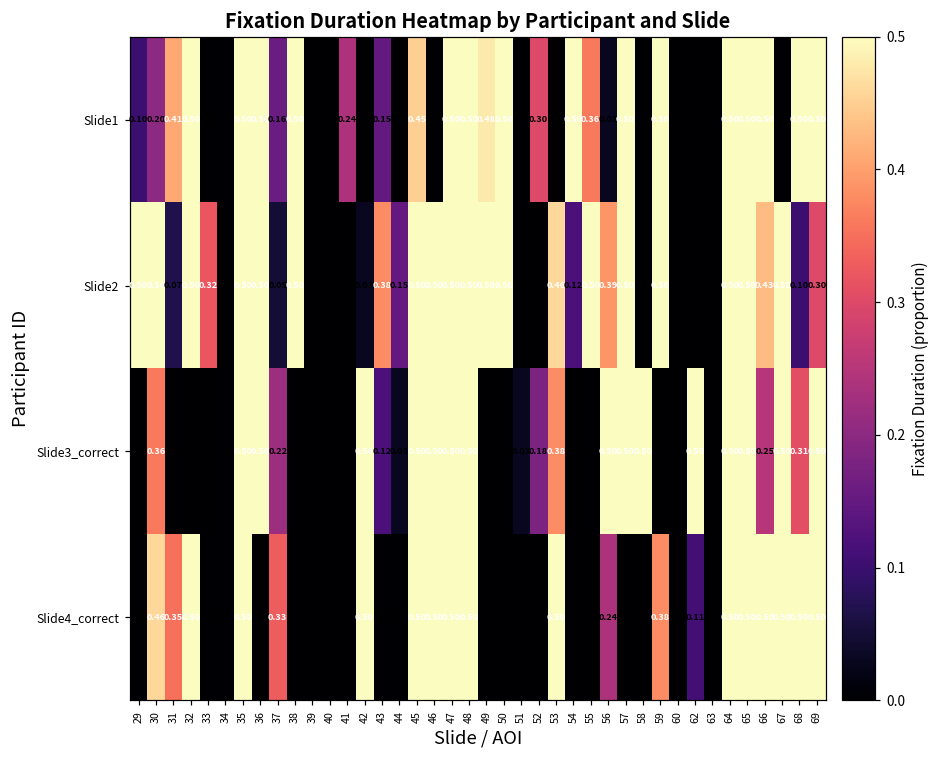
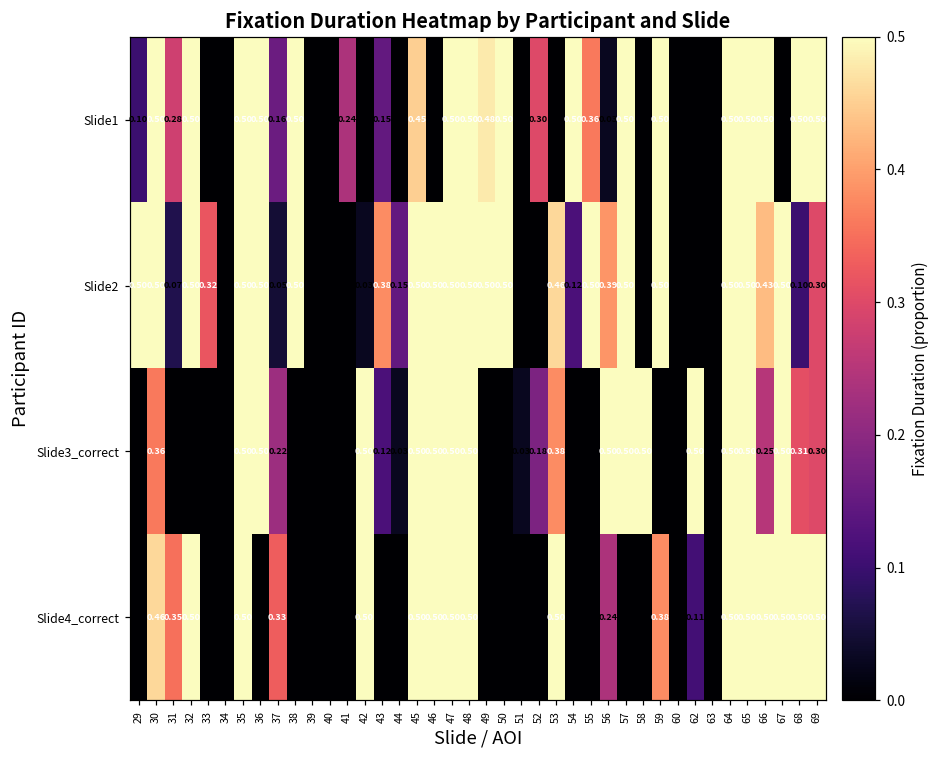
  {
    "Slide1": {
      "29": 0.10,
-     "30": 0.20,
-     "31": 0.41,
+     "30": 0.50,
+     "31": 0.28,
      "32": 0.50,
      "35": 0.50,
      "36": 0.50,
      "37": 0.16,
      "38": 0.50,
      "41": 0.24,
      "43": 0.15,
      "45": 0.45,
      "47": 0.50,
      "48": 0.50,
      "49": 0.48,
      "50": 0.50,
      "52": 0.30,
      "54": 0.50,
      "55": 0.36,
      "57": 0.50,
      "59": 0.50,
      "64": 0.50,
      "65": 0.50,
      "66": 0.50,
      "68": 0.50,
      "69": 0.50
    },
    "Slide2": {
      "29": 0.50,
      "30": 0.50,
      "31": 0.07,
      "32": 0.50,
      "33": 0.32,
      "35": 0.50,
      "36": 0.50,
      "37": 0.05,
      "38": 0.50,
      "43": 0.38,
      "44": 0.15,
      "45": 0.50,
      "46": 0.50,
      "47": 0.50,
      "48": 0.50,
      "49": 0.50,
      "50": 0.50,
      "53": 0.46,
      "54": 0.12,
      "55": 0.50,
      "56": 0.39,
      "57": 0.50,
      "59": 0.50,
      "64": 0.50,
      "65": 0.50,
      "66": 0.43,
      "67": 0.50,
      "68": 0.10,
      "69": 0.30
    },
    "Slide3_correct": {
      "30": 0.36,
      "35": 0.50,
      "36": 0.50,
      "37": 0.22,
      "42": 0.50,
      "43": 0.12,
      "45": 0.50,
      "46": 0.50,
      "47": 0.50,
      "48": 0.50,
      "52": 0.18,
      "53": 0.38,
      "56": 0.50,
      "57": 0.50,
      "58": 0.50,
      "62": 0.50,
      "64": 0.50,
      "65": 0.50,
      "66": 0.25,
      "67": 0.50,
      "68": 0.31,
-     "69": 0.50
+     "69": 0.30
    },
    "Slide4_correct": {
      "30": 0.46,
      "31": 0.35,
      "32": 0.50,
      "35": 0.50,
      "37": 0.33,
      "42": 0.50,
      "45": 0.50,
      "46": 0.50,
      "47": 0.50,
      "48": 0.50,
      "53": 0.50,
      "56": 0.24,
      "59": 0.38,
      "62": 0.11,
      "64": 0.50,
      "65": 0.50,
      "66": 0.50,
      "67": 0.50,
      "68": 0.50,
      "69": 0.50
    }
  }
